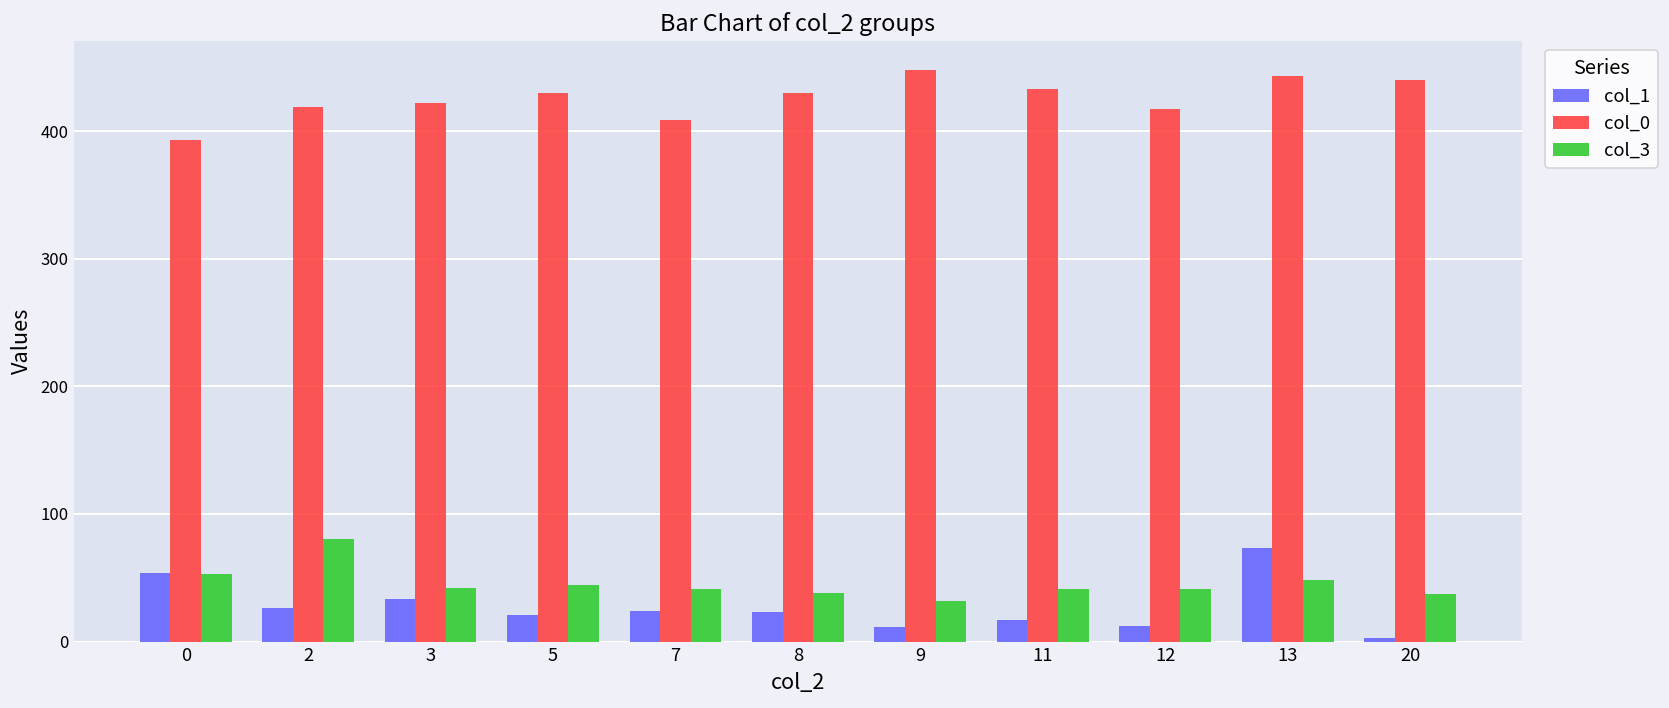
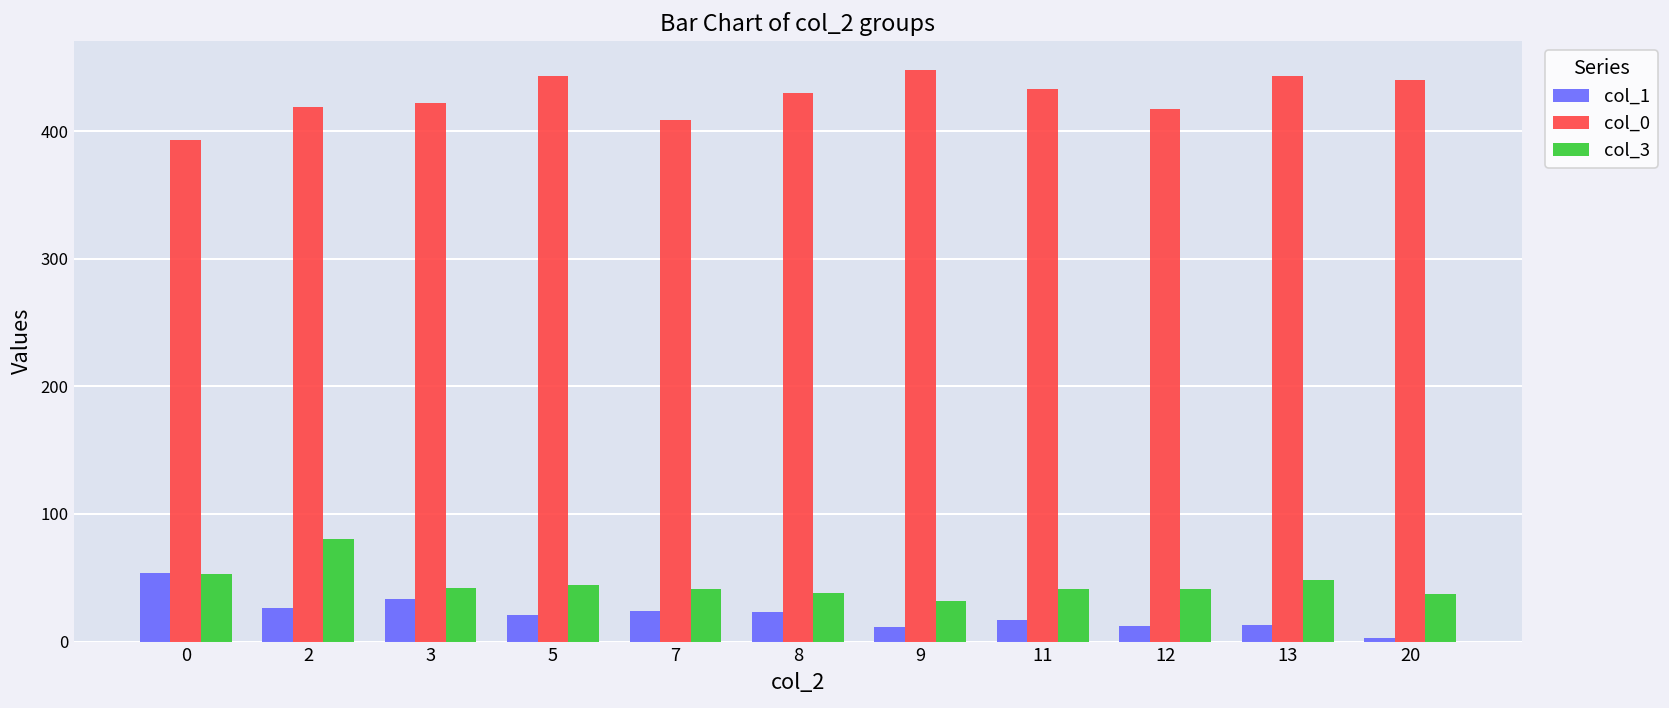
  {
    "col_1": {
      "0": 54,
      "2": 26,
      "3": 33,
      "5": 21,
      "7": 24,
      "8": 23,
      "9": 11,
      "11": 17,
      "12": 12,
-     "13": 73,
+     "13": 13,
      "20": 3
    },
    "col_0": {
      "0": 393,
      "2": 419,
      "3": 422,
-     "5": 430,
+     "5": 443,
      "7": 409,
      "8": 430,
      "9": 448,
      "11": 433,
      "12": 417,
      "13": 443,
      "20": 440
    },
    "col_3": {
      "0": 53,
      "2": 80,
      "3": 42,
      "5": 44,
      "7": 41,
      "8": 38,
      "9": 32,
      "11": 41,
      "12": 41,
      "13": 48,
      "20": 37
    }
  }
